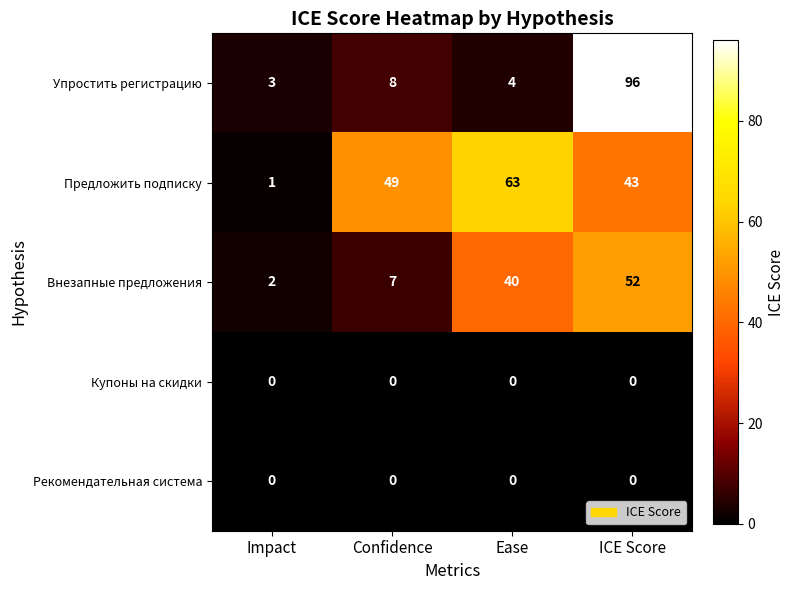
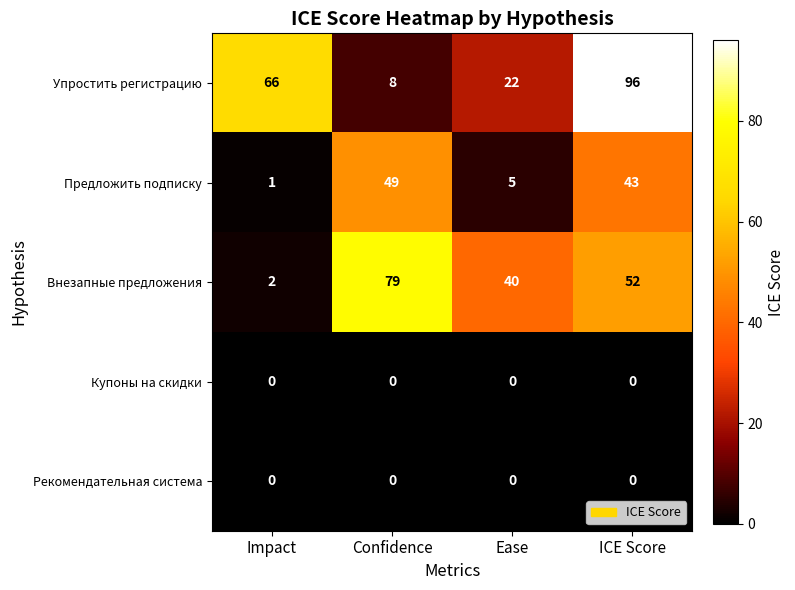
  {
    "Упростить регистрацию": {
-     "Impact": 3,
+     "Impact": 66,
      "Confidence": 8,
-     "Ease": 4,
+     "Ease": 22,
      "ICE Score": 96
    },
    "Предложить подписку": {
      "Impact": 1,
      "Confidence": 49,
-     "Ease": 63,
+     "Ease": 5,
      "ICE Score": 43
    },
    "Внезапные предложения": {
      "Impact": 2,
-     "Confidence": 7,
+     "Confidence": 79,
      "Ease": 40,
      "ICE Score": 52
    },
    "Купоны на скидки": {
      "Impact": 0,
      "Confidence": 0,
      "Ease": 0,
      "ICE Score": 0
    },
    "Рекомендательная система": {
      "Impact": 0,
      "Confidence": 0,
      "Ease": 0,
      "ICE Score": 0
    }
  }
